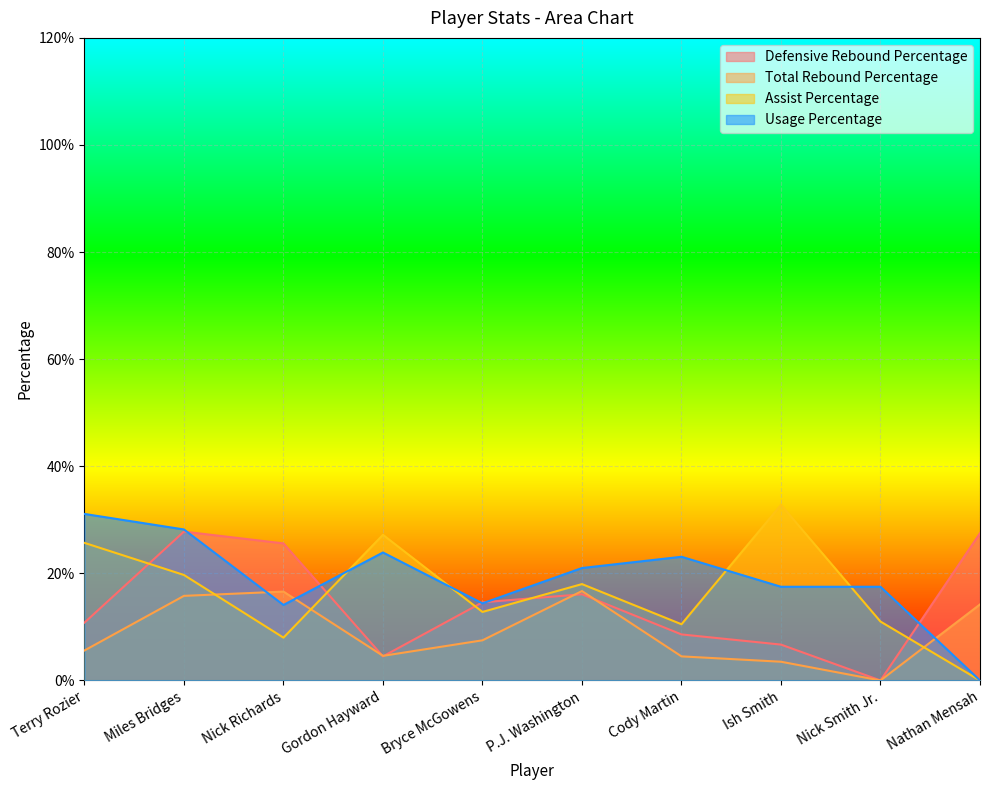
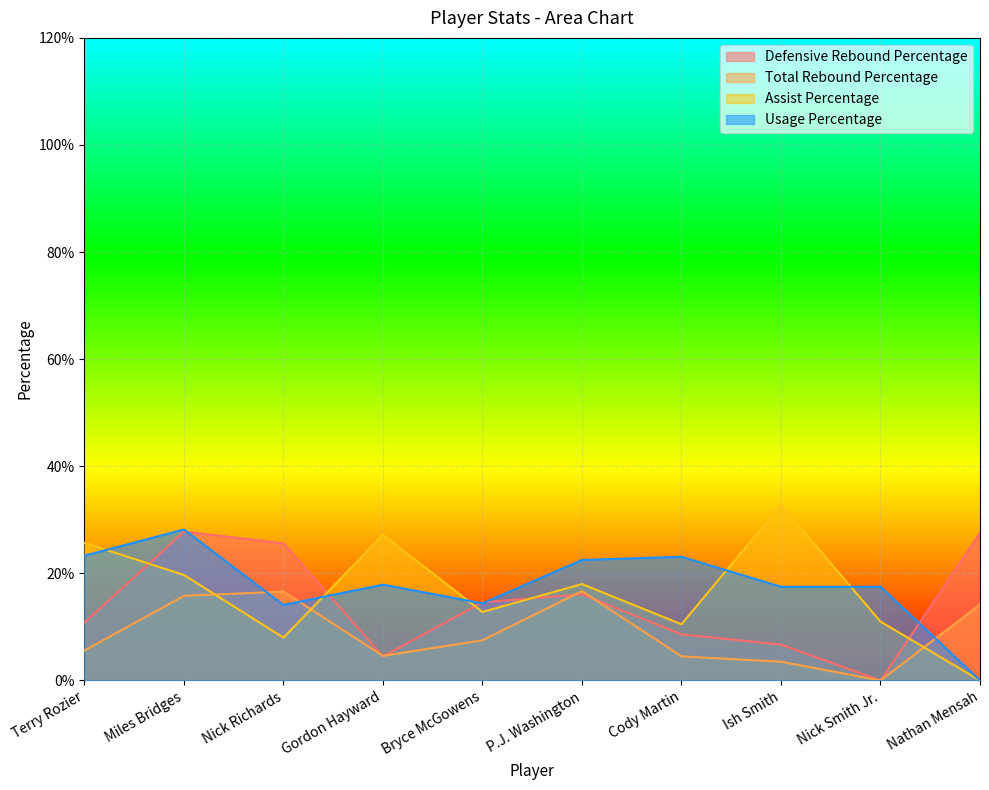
  {
    "Usage Percentage": {
-     "Terry Rozier": "31%",
+     "Terry Rozier": "23%",
      "Nick Richards": "14%",
-     "Gordon Hayward": "24%",
-     "P.J. Washington": "21%",
+     "Gordon Hayward": "18%",
+     "P.J. Washington": "23%",
      "Cody Martin": "23%",
      "Ish Smith": "18%",
      "Nick Smith Jr.": "18%"
    }
  }
